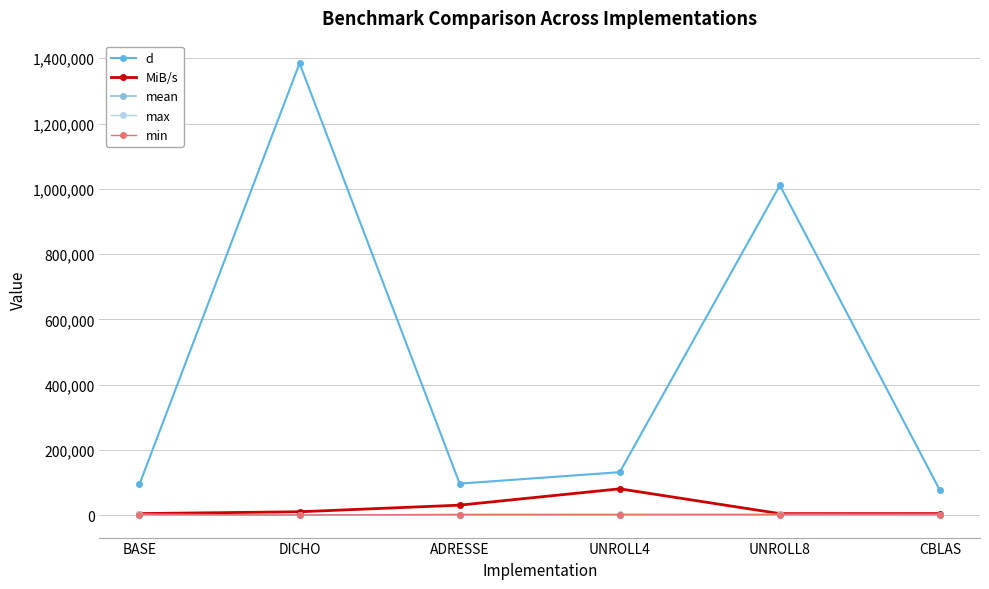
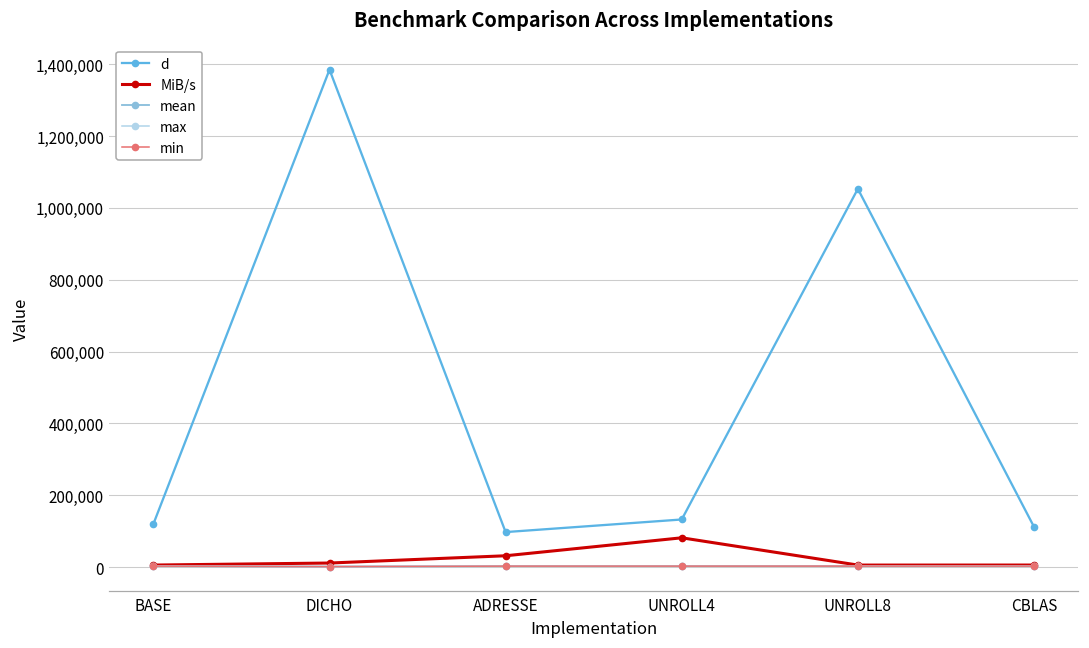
  {
    "d": {
-     "BASE": "100,000",
+     "BASE": "120,000",
      "DICHO": "1,380,000",
      "ADRESSE": "100,000",
      "UNROLL4": "130,000",
-     "UNROLL8": "1,010,000",
-     "CBLAS": "80,000"
+     "UNROLL8": "1,050,000",
+     "CBLAS": "110,000"
    },
    "MiB/s": {
      "DICHO": "10,000",
      "ADRESSE": "30,000",
      "UNROLL4": "80,000"
    },
    "min": {
      "DICHO": "0",
      "ADRESSE": "0",
      "UNROLL4": "0"
    }
  }
